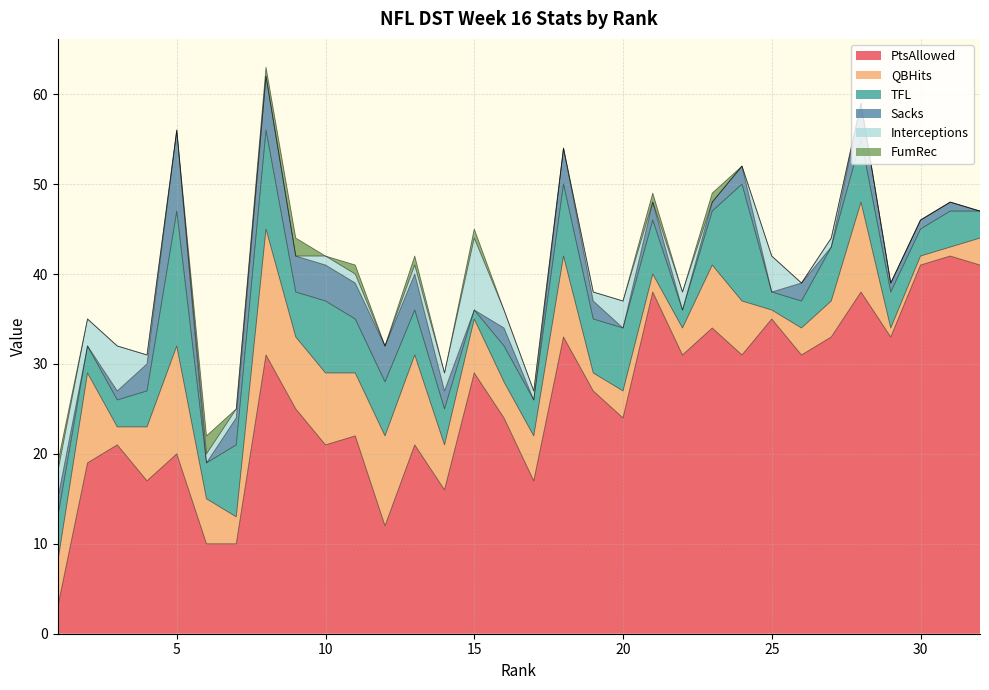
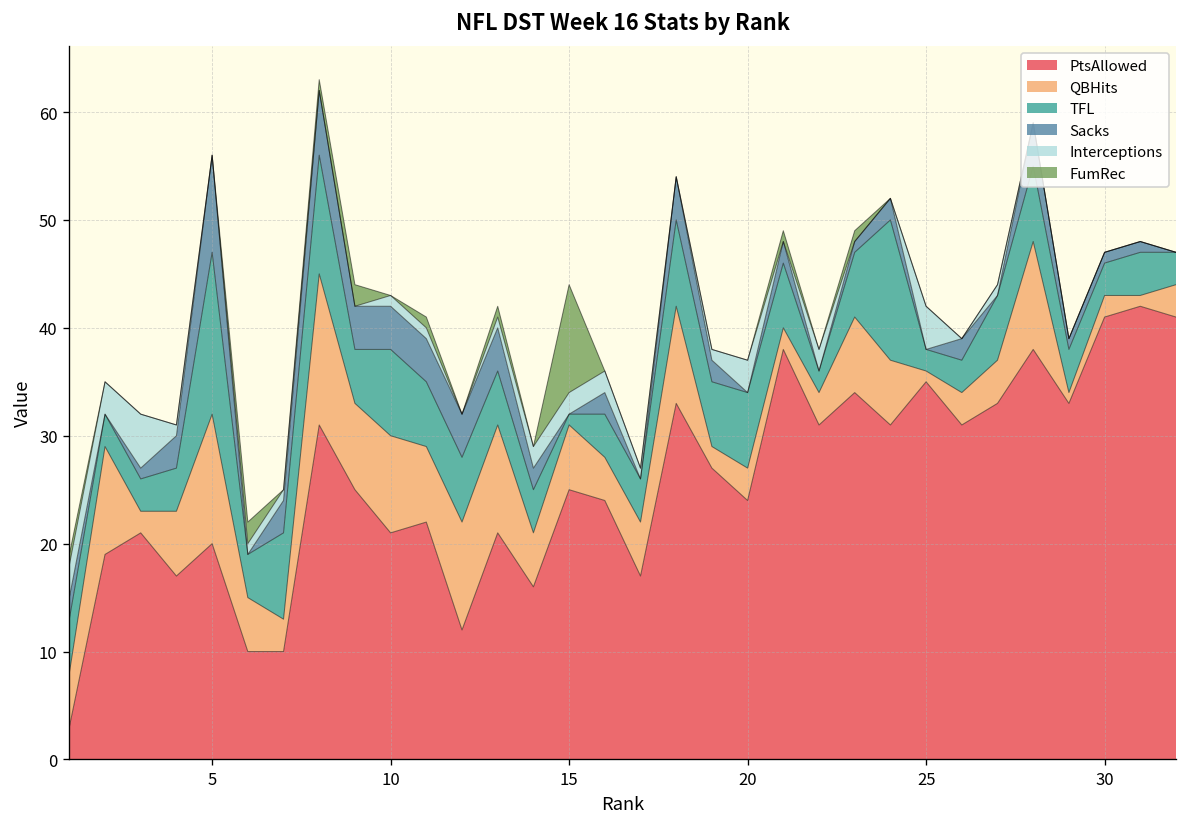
  {
    "PtsAllowed": {
      "5": 20,
      "10": 21,
-     "15": 29,
+     "15": 25,
      "20": 24,
      "25": 35,
      "30": 41
    },
    "QBHits": {
      "5": 12,
-     "10": 8,
+     "10": 9,
      "15": 6,
      "20": 3,
      "25": 1,
-     "30": 1
+     "30": 2
    },
    "Interceptions": {
-     "15": 8
+     "15": 2
    },
    "FumRec": {
-     "15": 1
+     "15": 10
    }
  }
